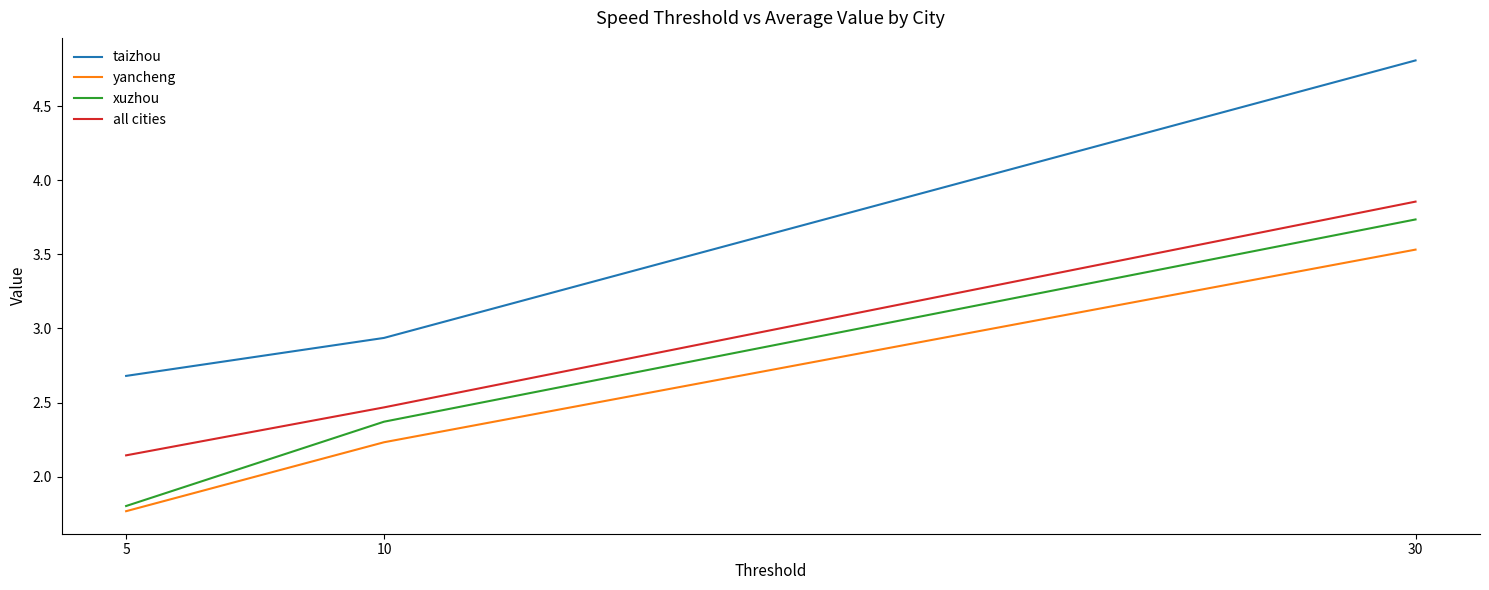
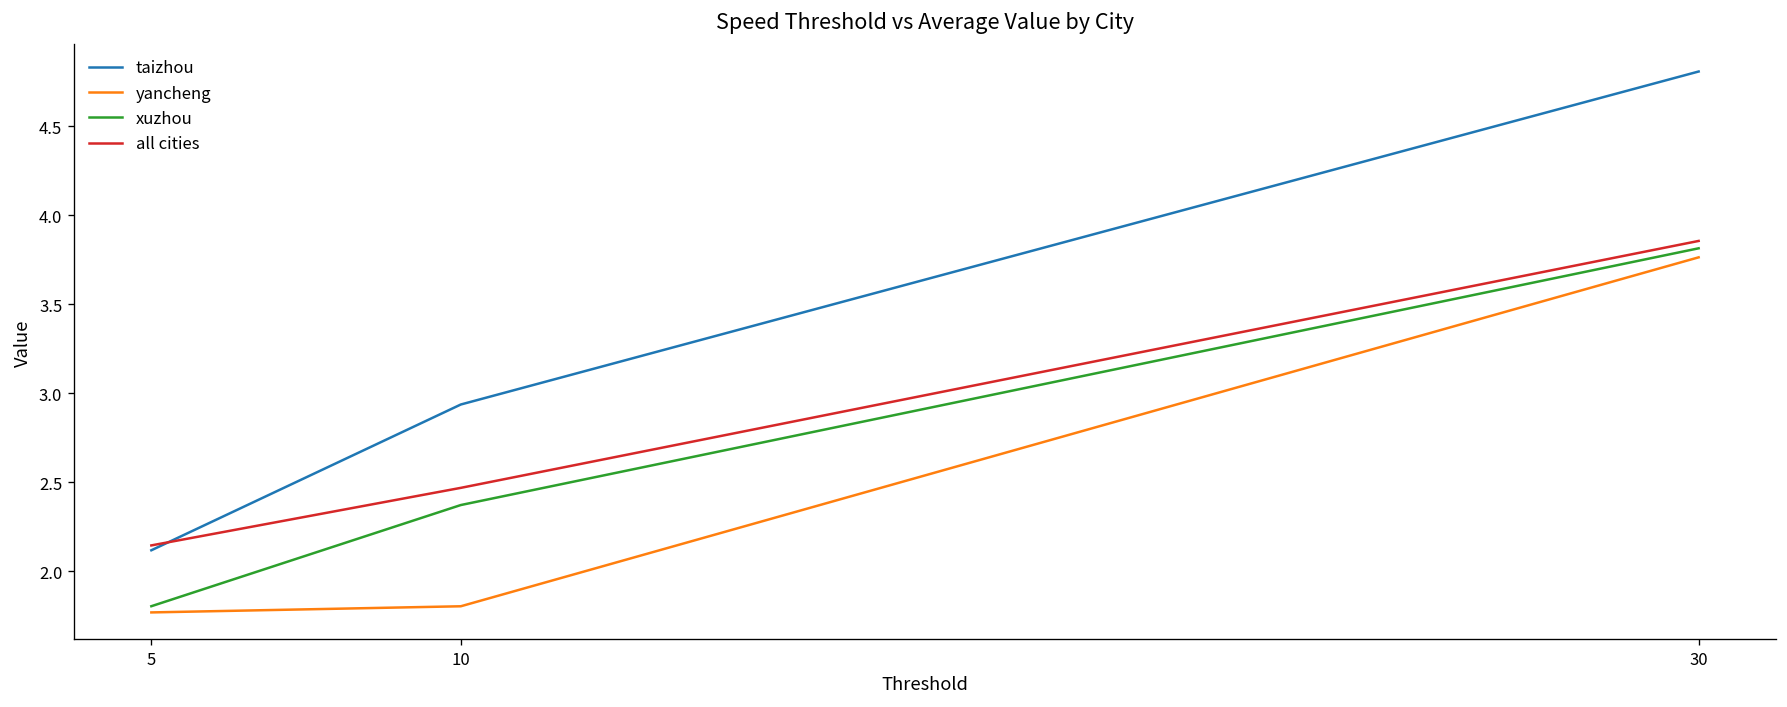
  {
    "taizhou": {
-     "5": 2.68,
+     "5": 2.12,
      "10": 2.94,
      "30": 4.81
    },
    "yancheng": {
      "5": 1.77,
-     "10": 2.23,
-     "30": 3.53
+     "10": 1.80,
+     "30": 3.76
    },
    "xuzhou": {
      "5": 1.80,
      "10": 2.37,
-     "30": 3.74
+     "30": 3.81
    },
    "all cities": {
      "5": 2.14,
      "10": 2.47,
      "30": 3.86
    }
  }
